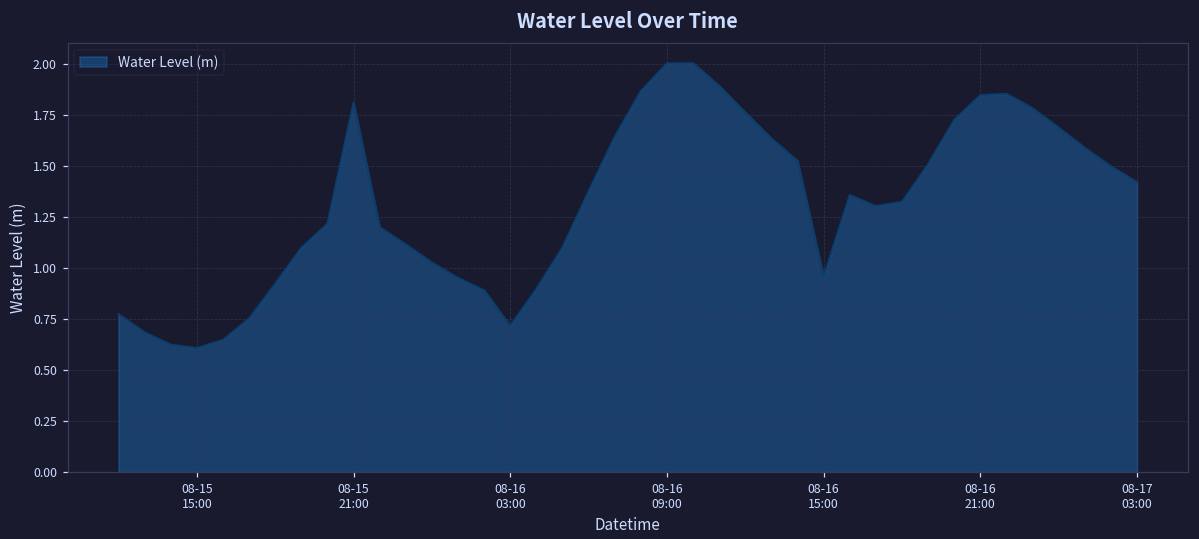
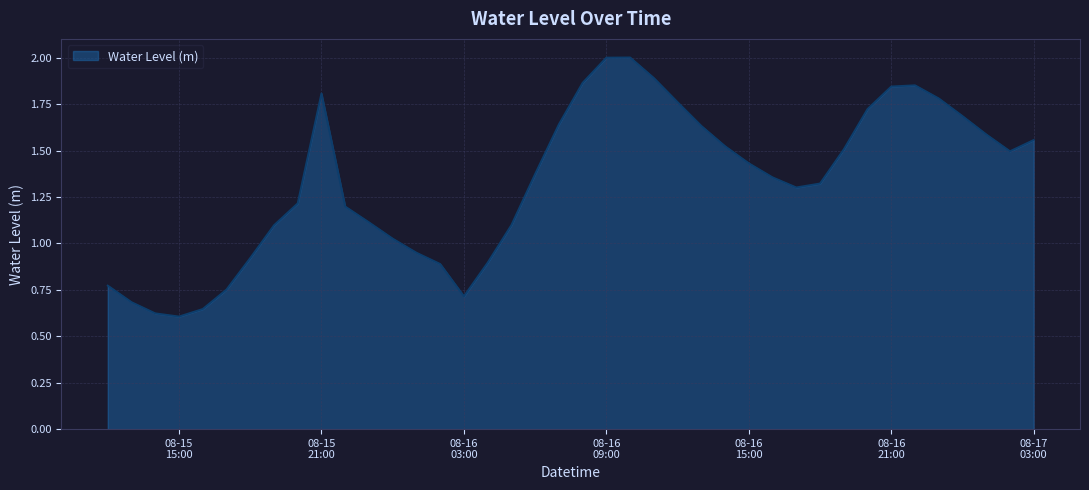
  {
    "08-15 15:00": 0.61,
    "08-15 21:00": 1.81,
    "08-16 03:00": 0.72,
    "08-16 09:00": 2.00,
-   "08-16 15:00": 0.96,
+   "08-16 15:00": 1.43,
    "08-16 21:00": 1.85,
-   "08-17 03:00": 1.42
+   "08-17 03:00": 1.56
  }
